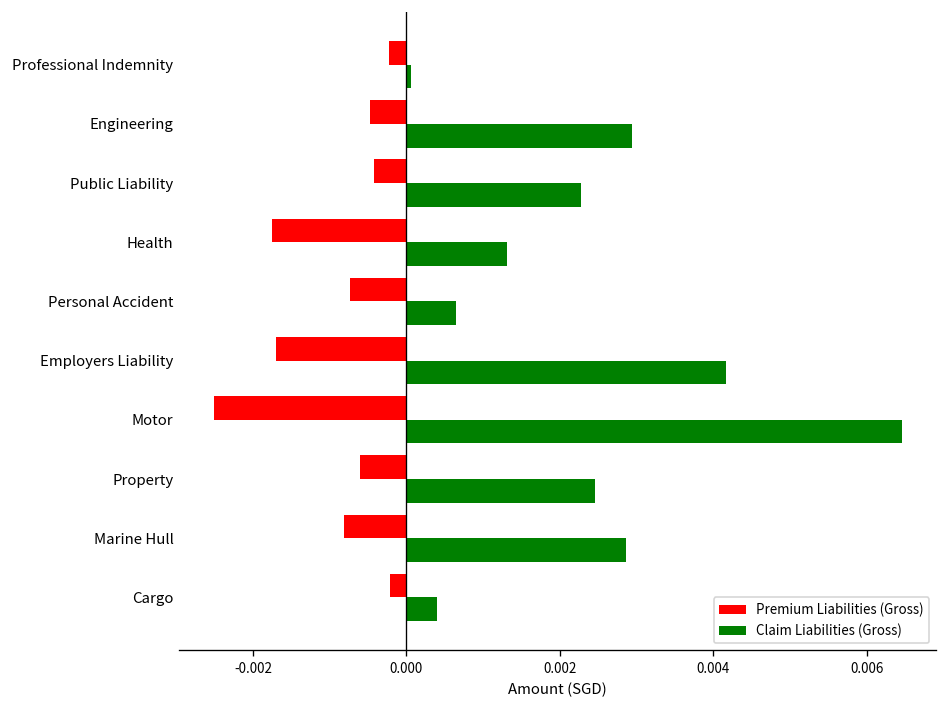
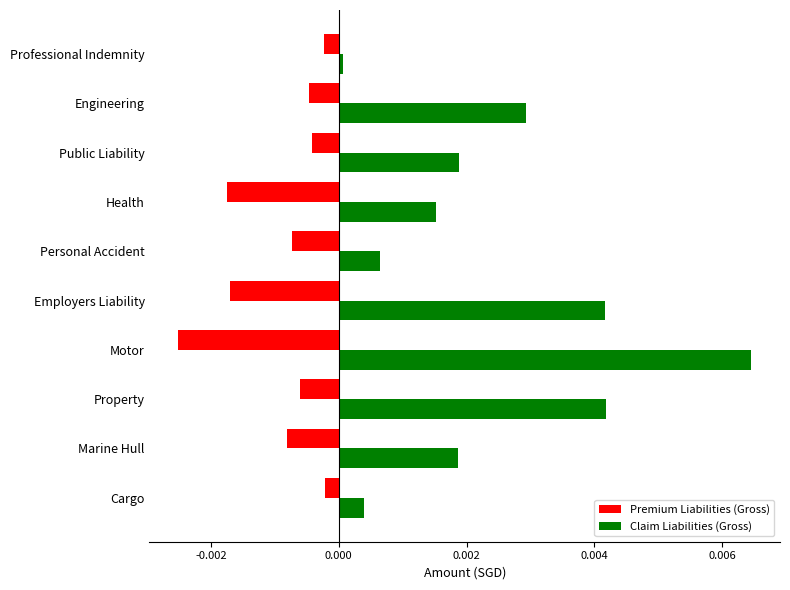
  {
    "Premium Liabilities (Gross)": {
      "Professional Indemnity": -0.0002,
      "Engineering": -0.0005,
      "Public Liability": -0.0004,
      "Health": -0.0017,
      "Personal Accident": -0.0007,
      "Employers Liability": -0.0017,
      "Motor": -0.0025,
      "Property": -0.0006,
      "Marine Hull": -0.0008,
      "Cargo": -0.0002
    },
    "Claim Liabilities (Gross)": {
      "Professional Indemnity": 0.0001,
      "Engineering": 0.0029,
-     "Public Liability": 0.0023,
-     "Health": 0.0013,
+     "Public Liability": 0.0019,
+     "Health": 0.0015,
      "Personal Accident": 0.0006,
      "Employers Liability": 0.0042,
      "Motor": 0.0065,
-     "Property": 0.0025,
-     "Marine Hull": 0.0029,
+     "Property": 0.0042,
+     "Marine Hull": 0.0019,
      "Cargo": 0.0004
    }
  }
